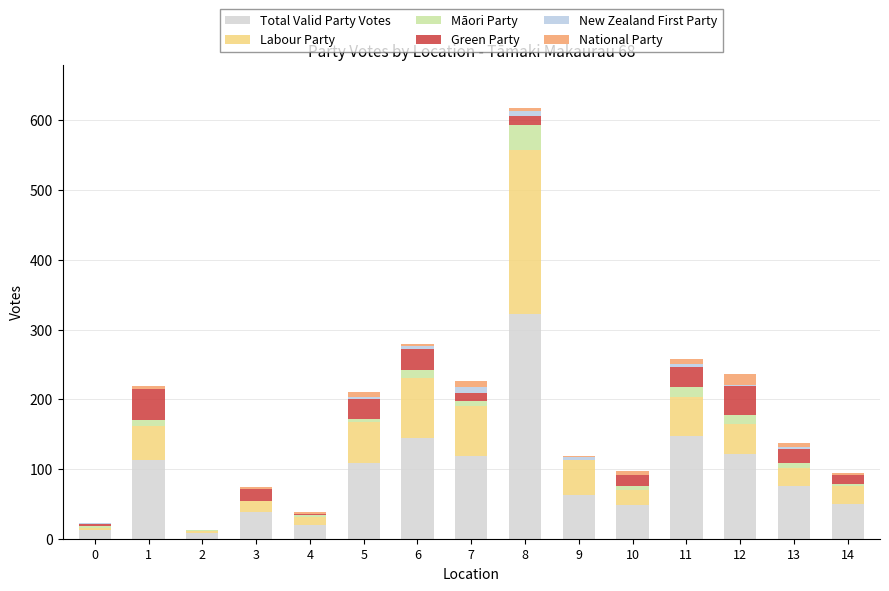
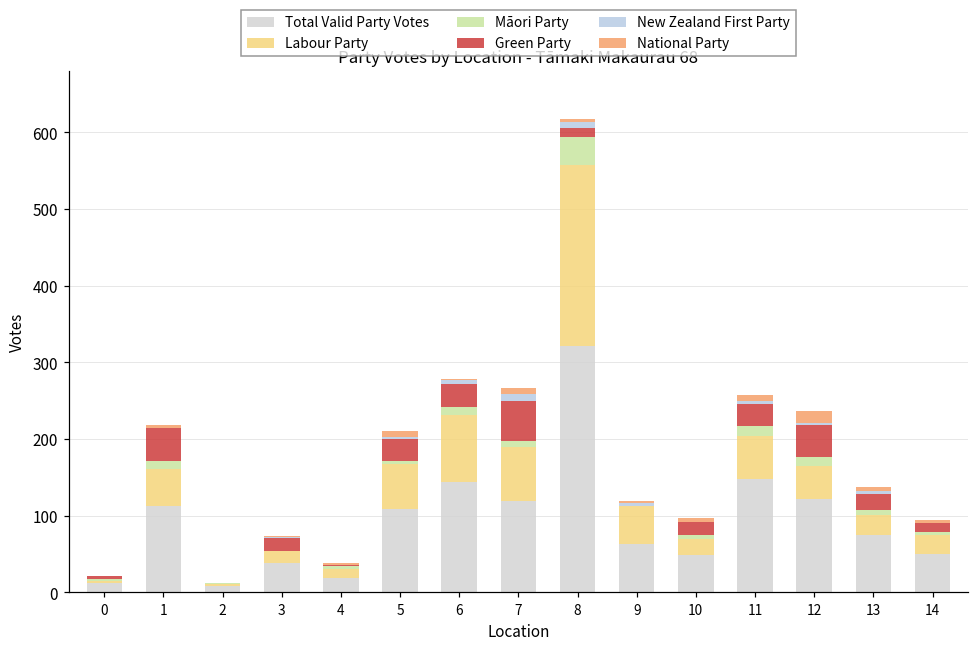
  {
    "Green Party": {
      "1": 40,
      "2": 0,
      "3": 20,
      "5": 30,
      "6": 30,
-     "7": 10,
+     "7": 50,
      "8": 10,
      "9": 0,
      "10": 20,
      "11": 30,
      "12": 40,
      "13": 20,
      "14": 10
    }
  }
